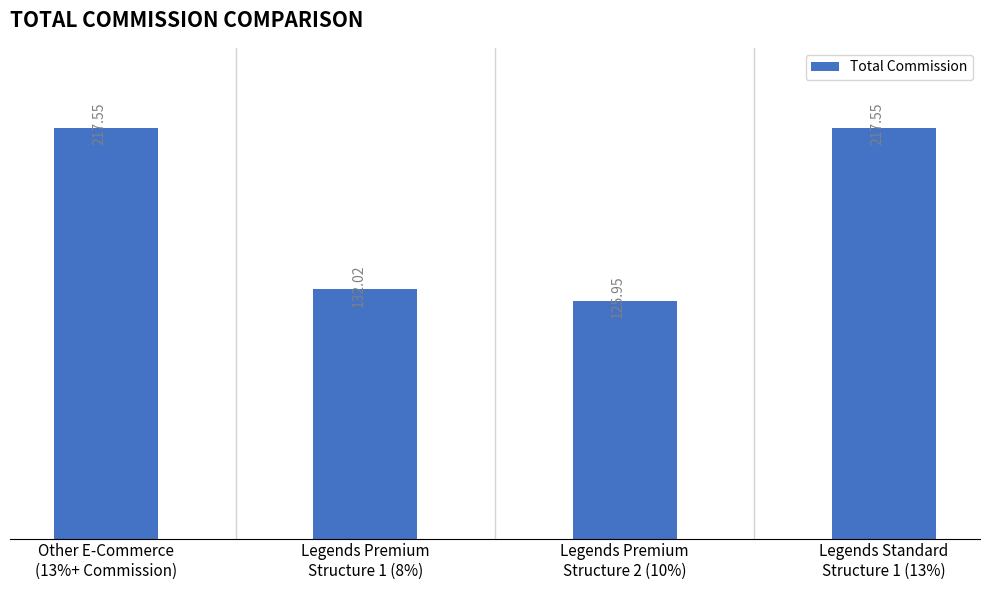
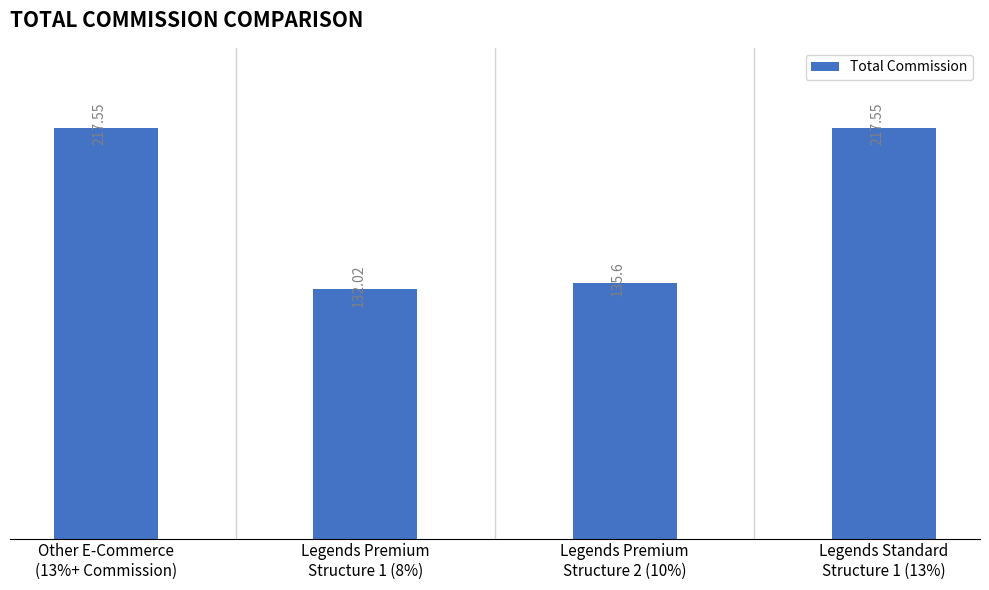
  {
    "Other E-Commerce (13%+ Commission)": 217.55,
    "Legends Premium Structure 1 (8%)": 132.02,
-   "Legends Premium Structure 2 (10%)": 125.95,
+   "Legends Premium Structure 2 (10%)": 135.6,
    "Legends Standard Structure 1 (13%)": 217.55
  }
